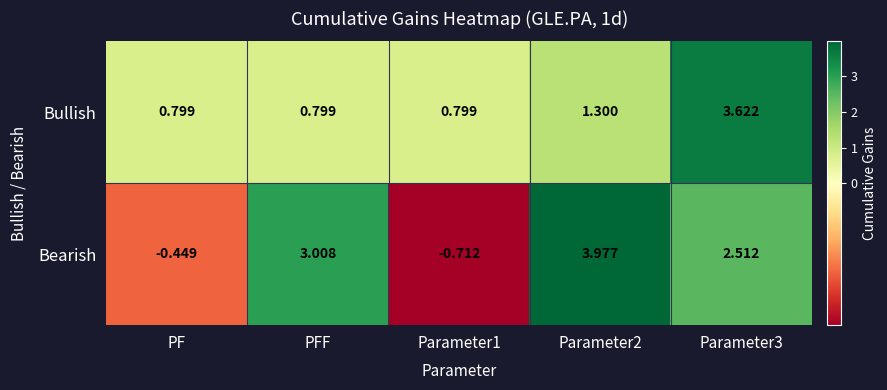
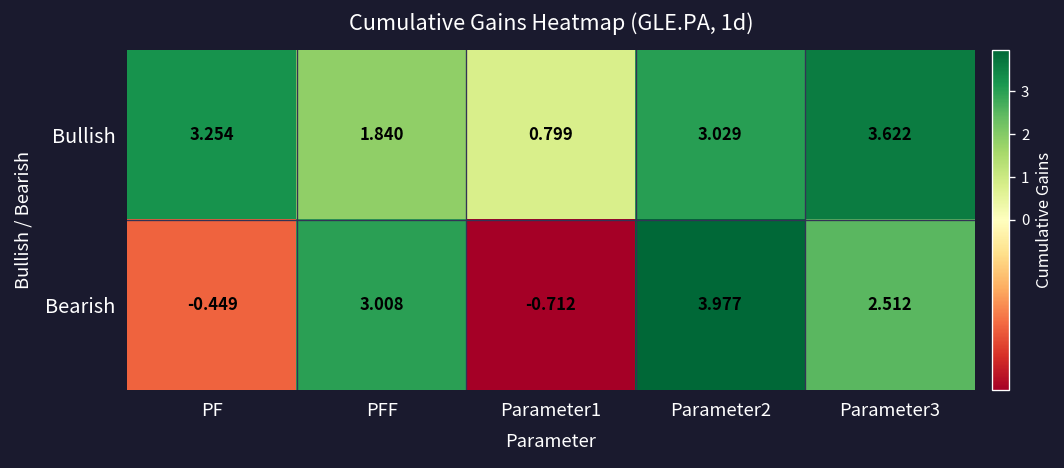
  {
    "Bullish": {
-     "PF": 0.799,
-     "PFF": 0.799,
+     "PF": 3.254,
+     "PFF": 1.840,
      "Parameter1": 0.799,
-     "Parameter2": 1.300,
+     "Parameter2": 3.029,
      "Parameter3": 3.622
    },
    "Bearish": {
      "PF": -0.449,
      "PFF": 3.008,
      "Parameter1": -0.712,
      "Parameter2": 3.977,
      "Parameter3": 2.512
    }
  }
